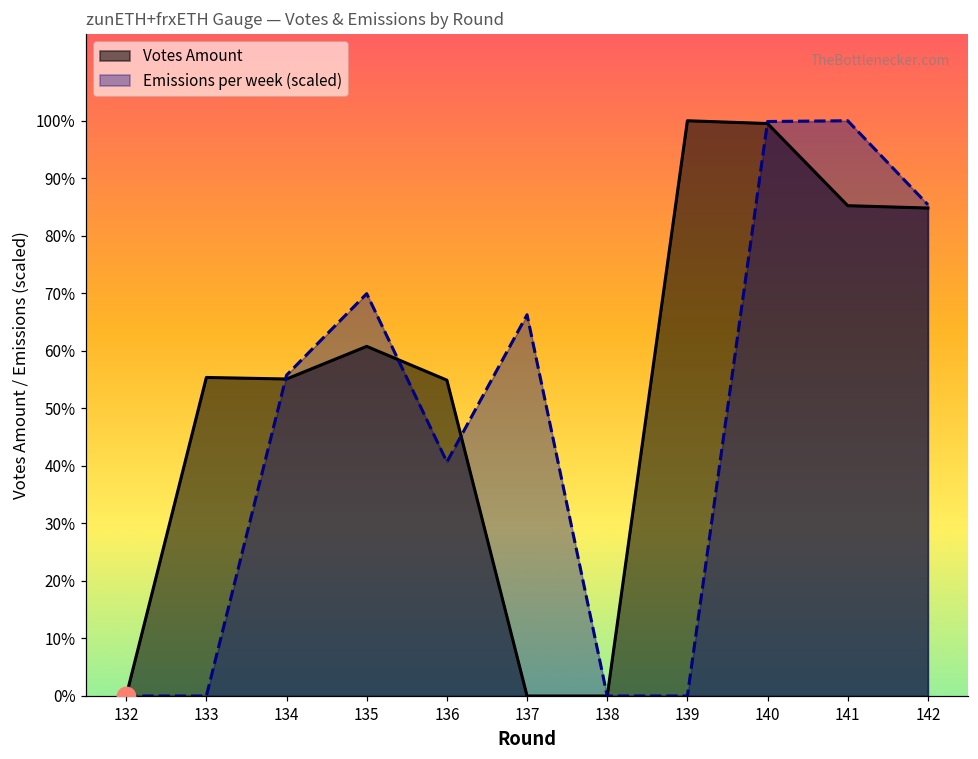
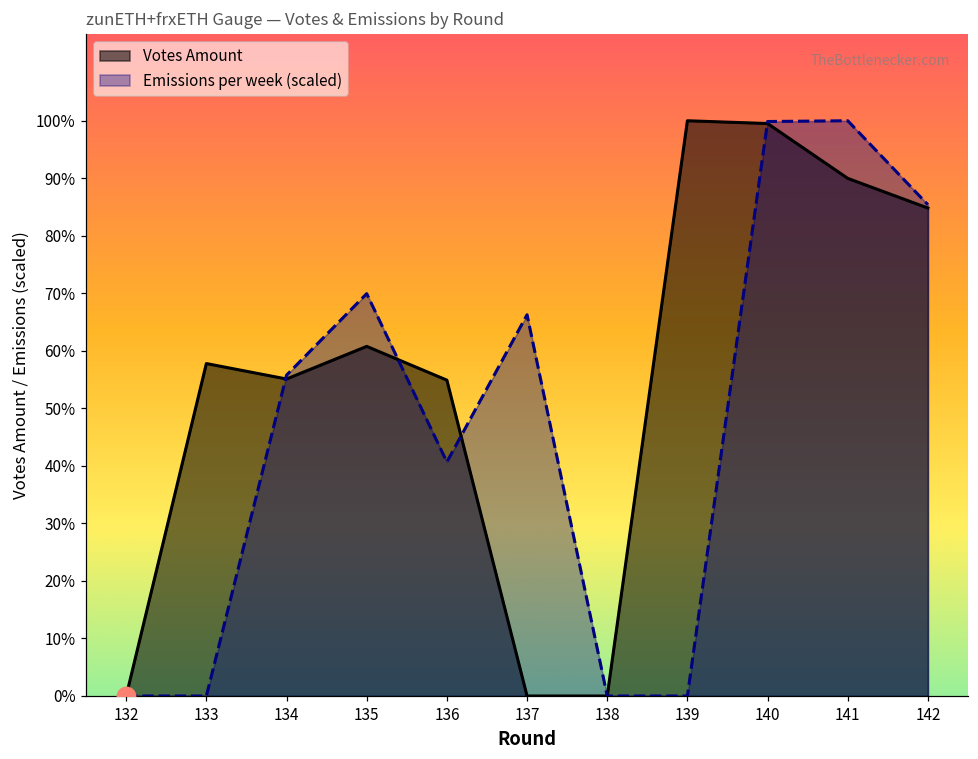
  {
    "Votes Amount": {
-     "133": "55%",
+     "133": "58%",
      "134": "55%",
      "135": "61%",
      "136": "55%",
      "137": "0%",
      "139": "100%",
-     "141": "85%",
+     "141": "90%",
      "142": "85%"
    },
    "Emissions per week (scaled)": {
      "133": "0%",
      "134": "56%",
      "135": "70%",
      "136": "41%",
      "137": "66%",
      "139": "0%",
      "141": "100%",
      "142": "85%"
    }
  }
